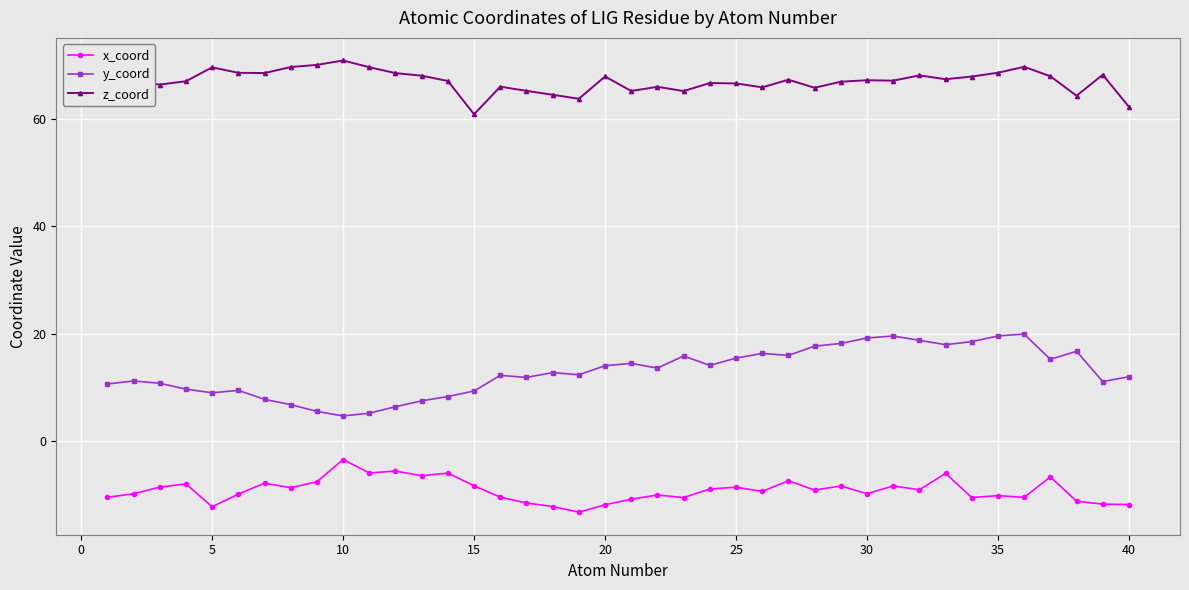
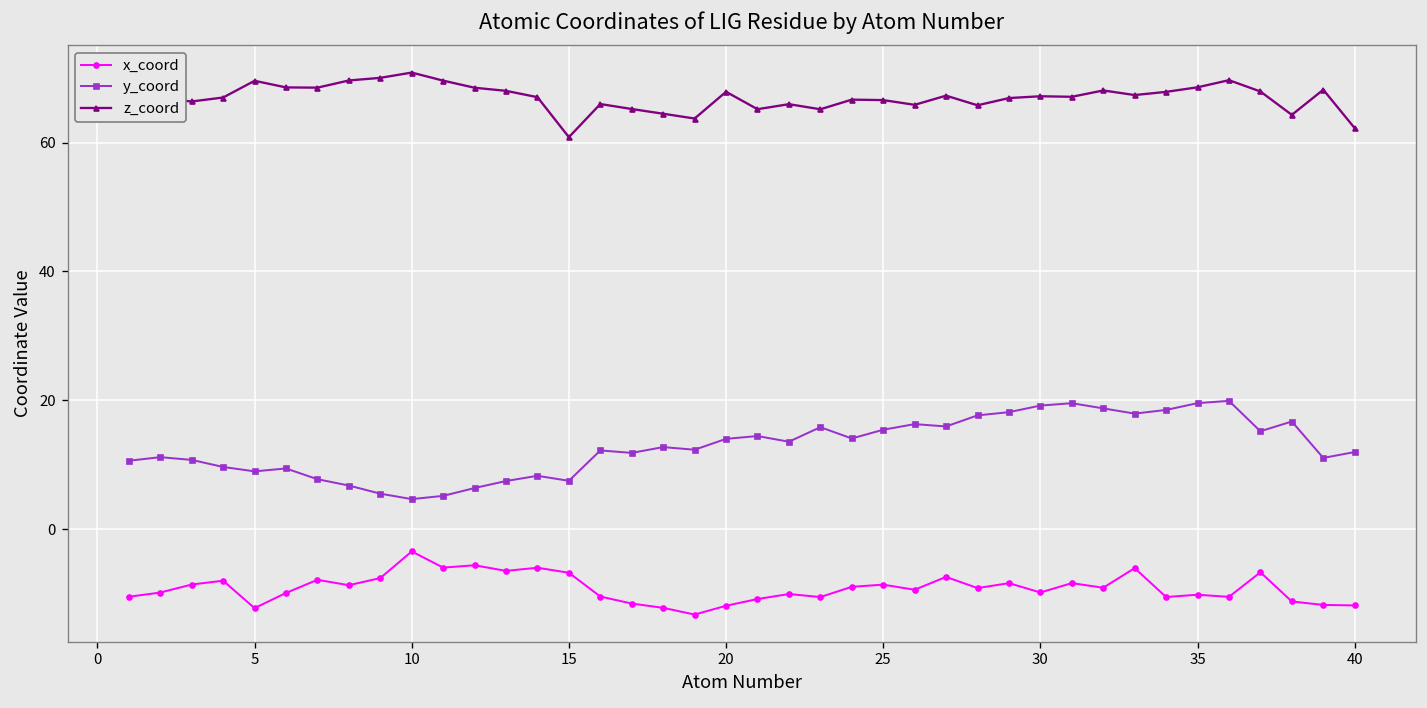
  {
    "x_coord": {
      "5": -12,
      "10": -3,
-     "15": -8,
+     "15": -7,
      "20": -12,
      "25": -9,
      "30": -10,
      "35": -10,
      "40": -12
    },
    "y_coord": {
      "5": 9,
      "10": 5,
-     "15": 9,
+     "15": 8,
      "20": 14,
      "25": 15,
      "30": 19,
      "35": 20,
      "40": 12
    },
    "z_coord": {
      "5": 70,
      "10": 71,
      "15": 61,
      "20": 68,
      "25": 67,
      "30": 67,
      "35": 69,
      "40": 62
    }
  }
